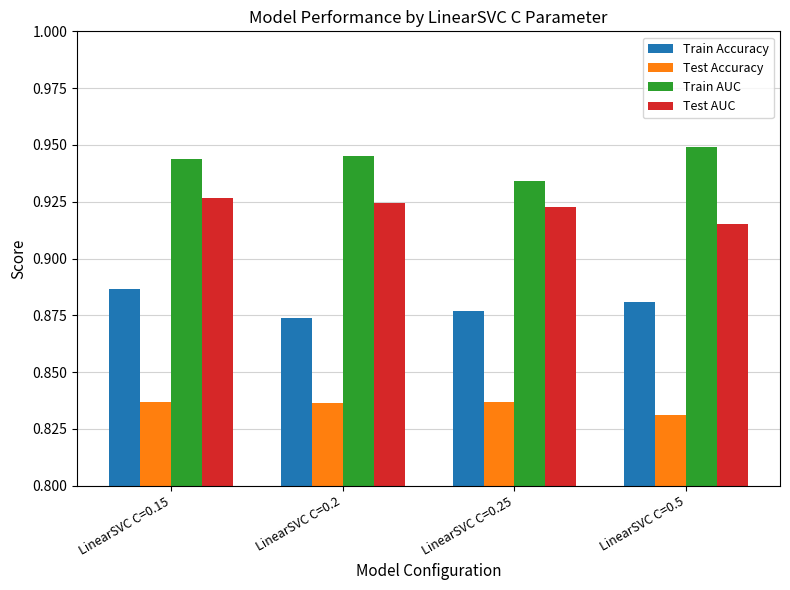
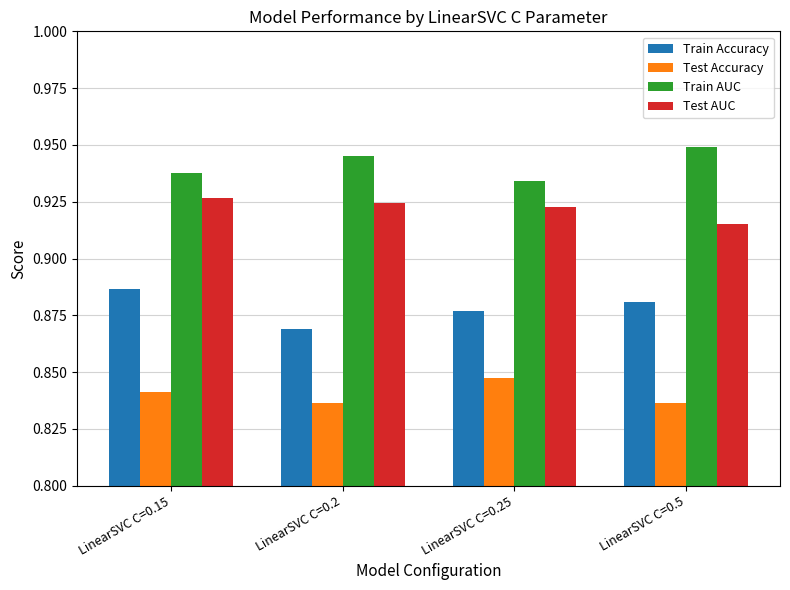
  {
    "Train Accuracy": {
      "LinearSVC C=0.15": 0.887,
-     "LinearSVC C=0.2": 0.874,
+     "LinearSVC C=0.2": 0.869,
      "LinearSVC C=0.25": 0.877,
      "LinearSVC C=0.5": 0.881
    },
    "Test Accuracy": {
-     "LinearSVC C=0.15": 0.837,
+     "LinearSVC C=0.15": 0.841,
      "LinearSVC C=0.2": 0.837,
-     "LinearSVC C=0.25": 0.837,
-     "LinearSVC C=0.5": 0.831
+     "LinearSVC C=0.25": 0.848,
+     "LinearSVC C=0.5": 0.836
    },
    "Train AUC": {
-     "LinearSVC C=0.15": 0.944,
+     "LinearSVC C=0.15": 0.938,
      "LinearSVC C=0.2": 0.945,
      "LinearSVC C=0.25": 0.934,
      "LinearSVC C=0.5": 0.949
    },
    "Test AUC": {
      "LinearSVC C=0.15": 0.927,
      "LinearSVC C=0.2": 0.924,
      "LinearSVC C=0.25": 0.923,
      "LinearSVC C=0.5": 0.915
    }
  }
